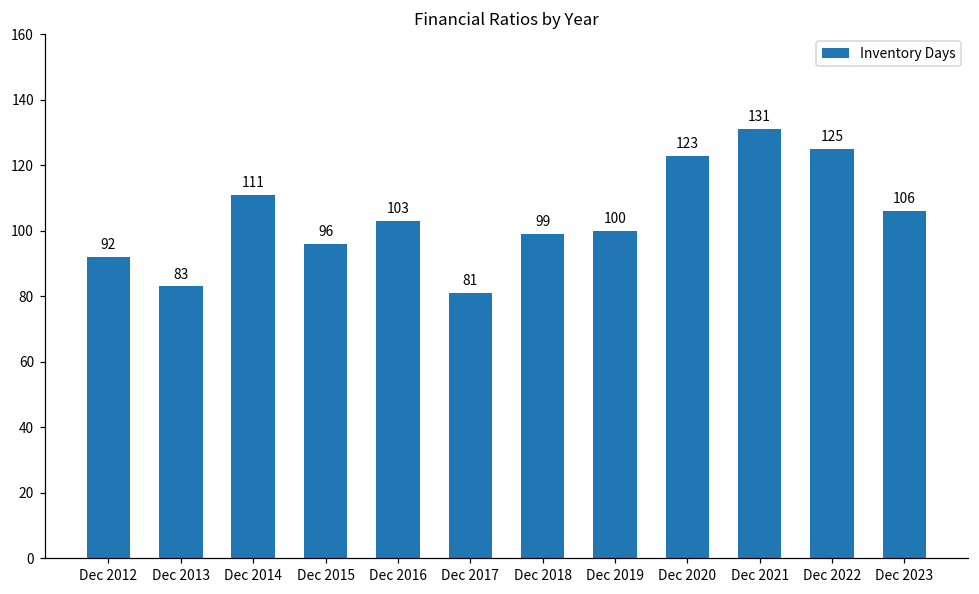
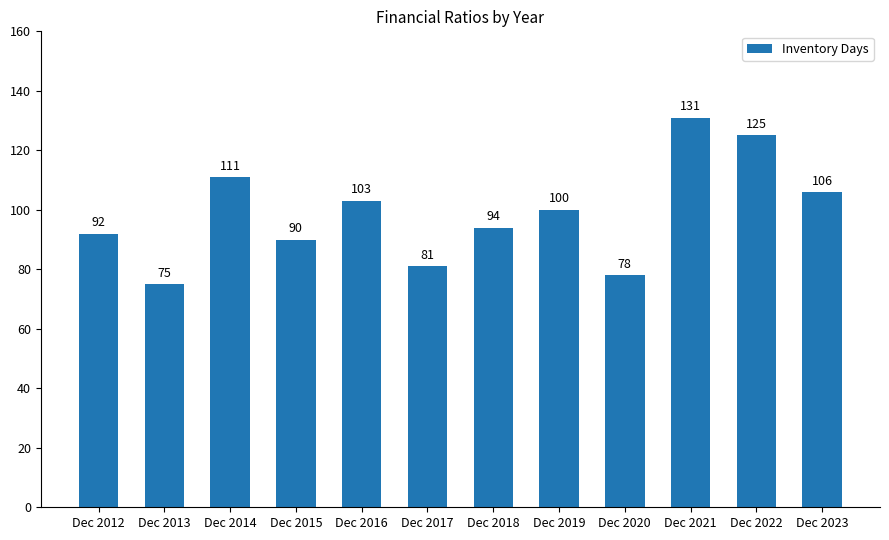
  {
    "Dec 2012": 92,
-   "Dec 2013": 83,
+   "Dec 2013": 75,
    "Dec 2014": 111,
-   "Dec 2015": 96,
+   "Dec 2015": 90,
    "Dec 2016": 103,
    "Dec 2017": 81,
-   "Dec 2018": 99,
+   "Dec 2018": 94,
    "Dec 2019": 100,
-   "Dec 2020": 123,
+   "Dec 2020": 78,
    "Dec 2021": 131,
    "Dec 2022": 125,
    "Dec 2023": 106
  }
